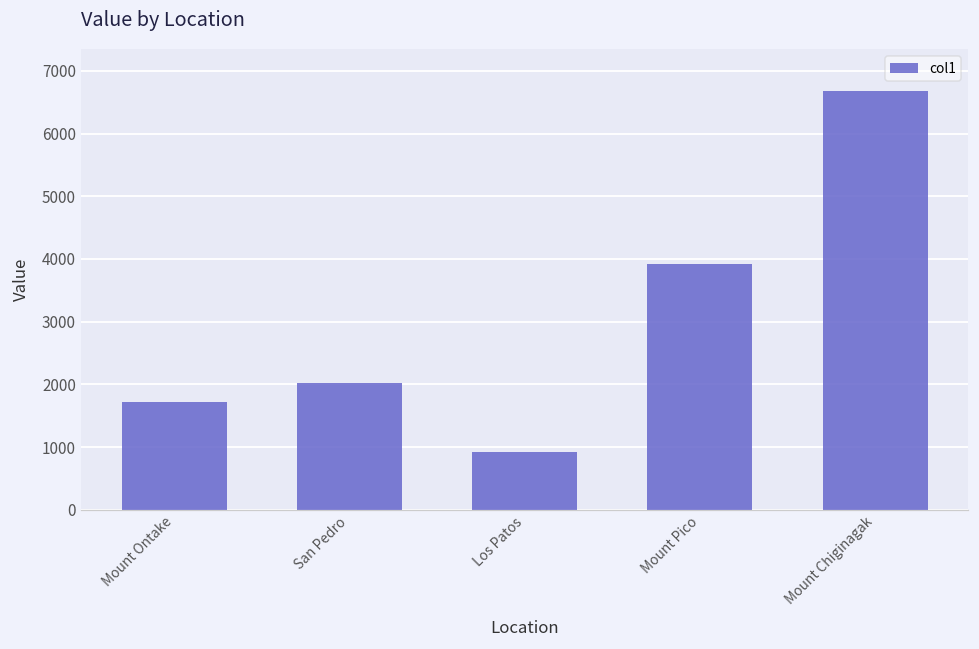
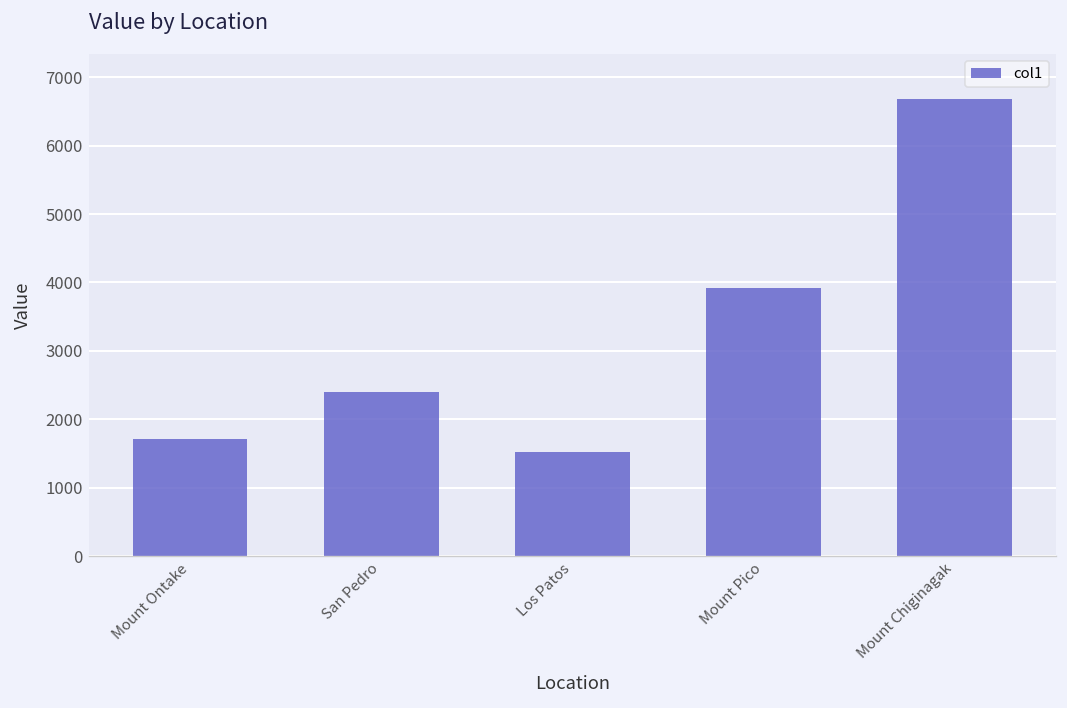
  {
    "Mount Ontake": 1700,
-   "San Pedro": 2000,
-   "Los Patos": 900,
+   "San Pedro": 2400,
+   "Los Patos": 1500,
    "Mount Pico": 3900,
    "Mount Chiginagak": 6700
  }
